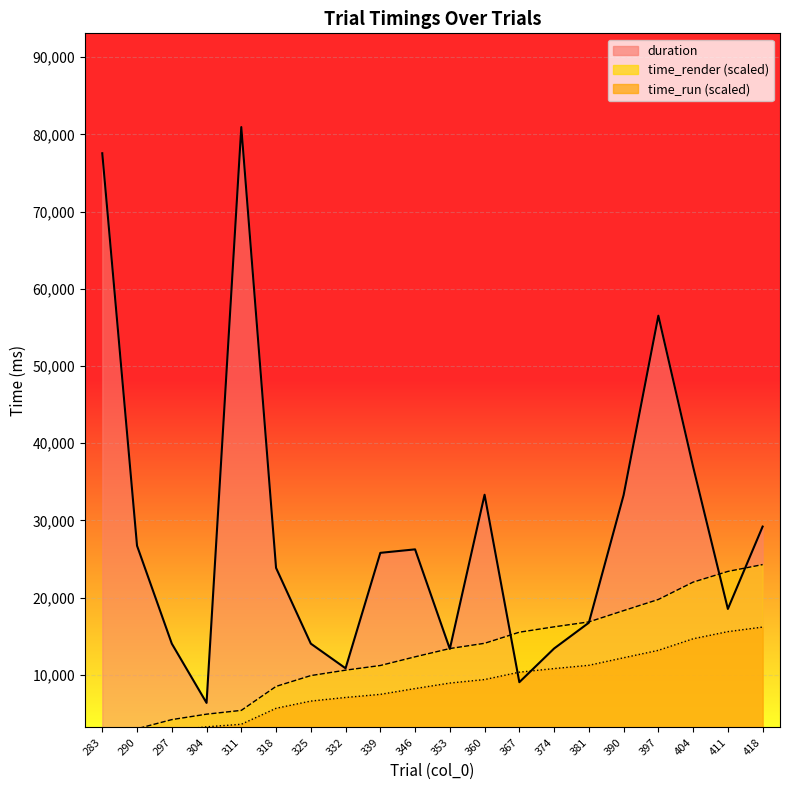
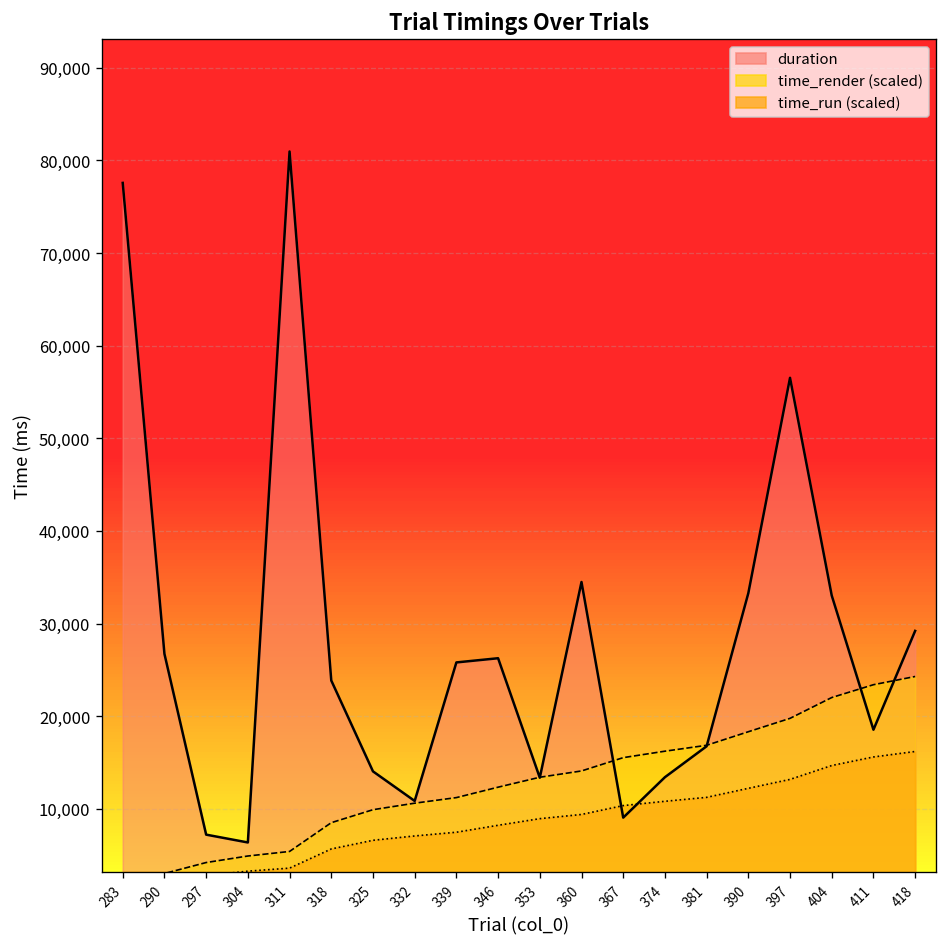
  {
    "duration": {
      "283": "78,000",
      "290": "27,000",
-     "297": "14,000",
+     "297": "7,000",
      "304": "6,000",
      "311": "81,000",
      "318": "24,000",
      "325": "14,000",
      "339": "26,000",
      "346": "26,000",
-     "360": "33,000",
+     "360": "34,000",
      "367": "9,000",
      "374": "13,000",
      "390": "33,000",
      "397": "57,000",
-     "404": "37,000",
+     "404": "33,000",
      "411": "19,000",
      "418": "29,000"
    }
  }
